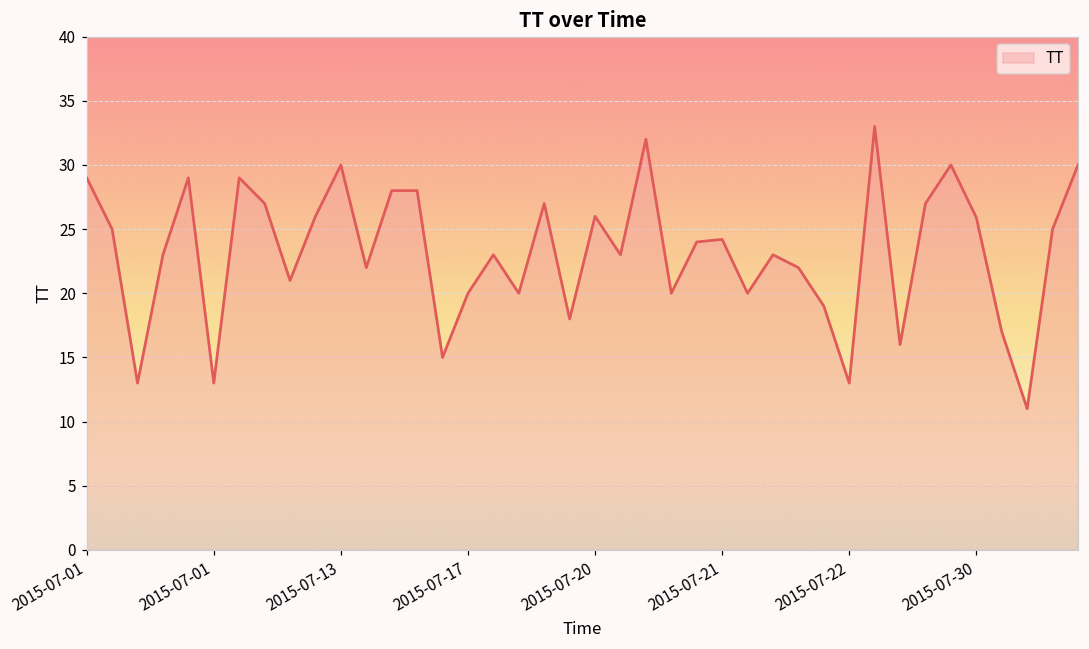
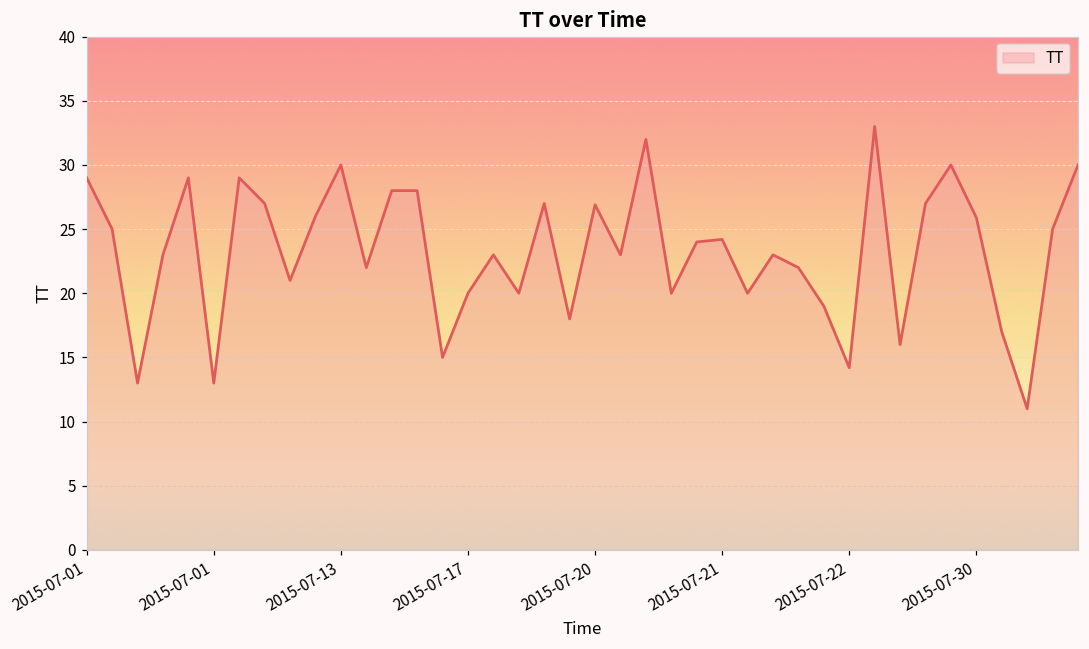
  {
    "2015-07-13": 30.0,
    "2015-07-17": 20.0,
-   "2015-07-20": 26.0,
+   "2015-07-20": 26.9,
    "2015-07-21": 24.2,
-   "2015-07-22": 13.0,
+   "2015-07-22": 14.2,
    "2015-07-30": 25.9
  }
